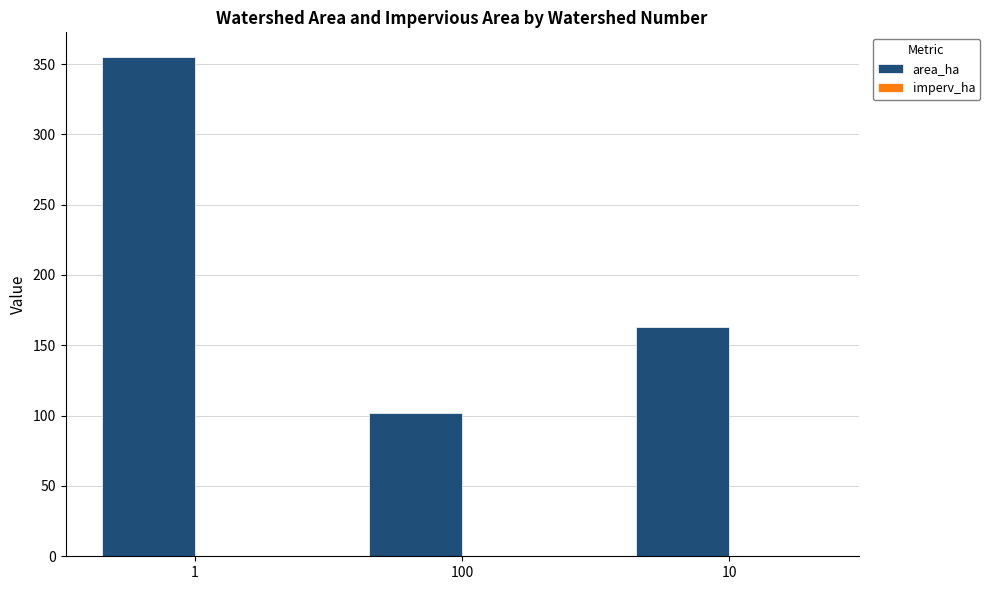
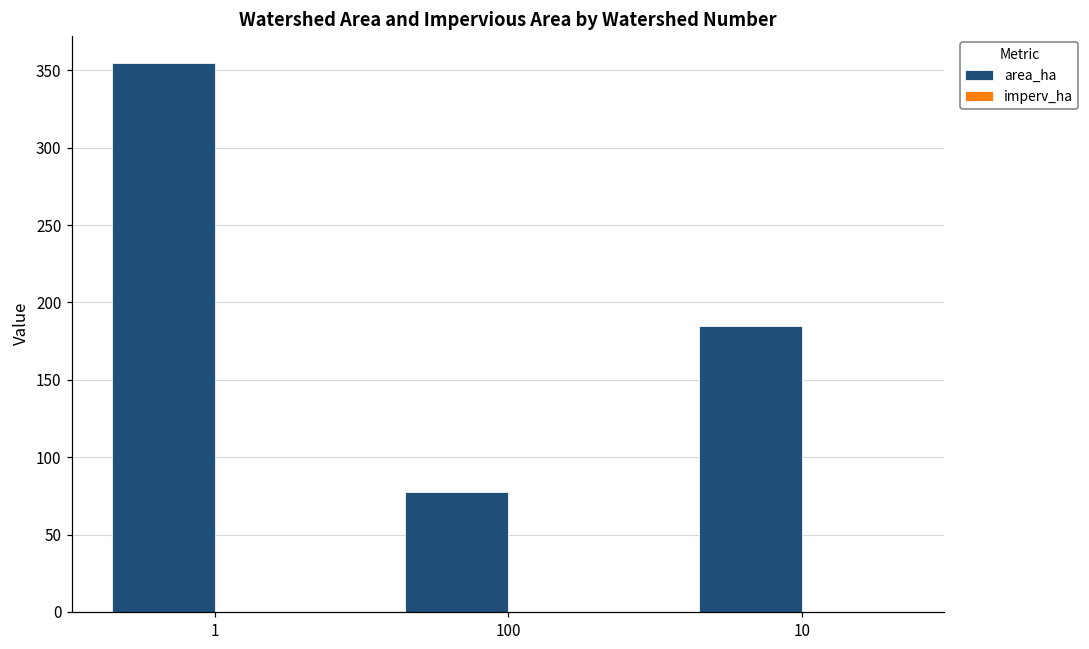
  {
    "area_ha": {
      "1": 355,
-     "100": 102,
-     "10": 163
+     "100": 78,
+     "10": 185
    },
    "imperv_ha": {
      "100": 0,
      "10": 0
    }
  }
